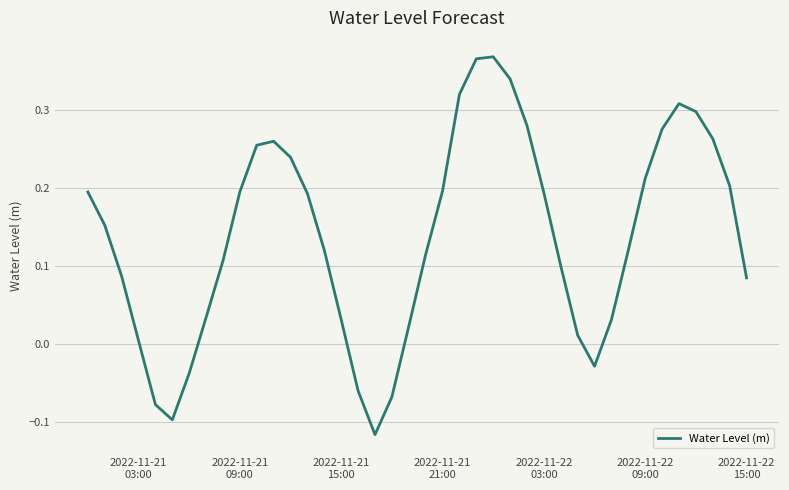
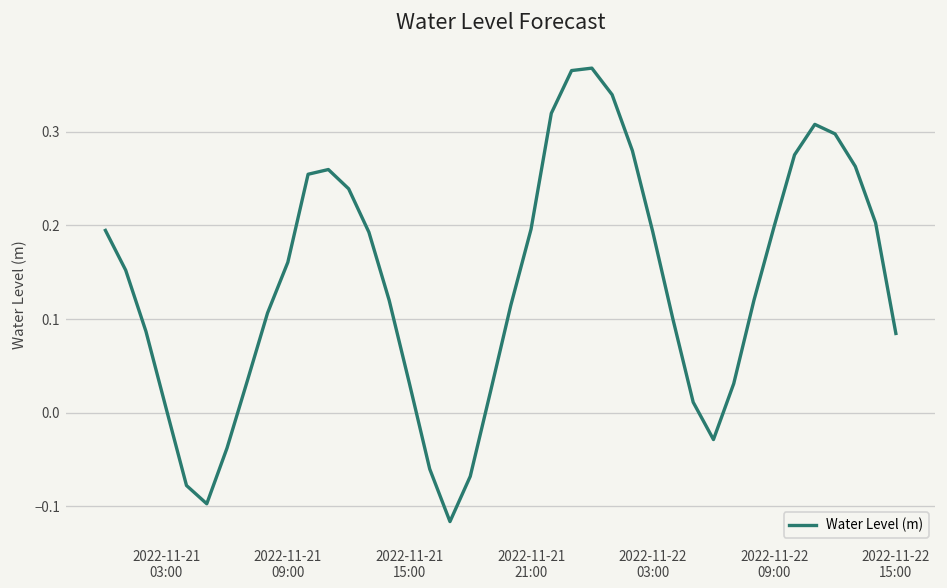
  {
    "2022-11-21 03:00": 0.00,
-   "2022-11-21 09:00": 0.19,
+   "2022-11-21 09:00": 0.16,
    "2022-11-21 15:00": 0.03,
    "2022-11-21 21:00": 0.20,
    "2022-11-22 03:00": 0.19,
-   "2022-11-22 09:00": 0.21,
+   "2022-11-22 09:00": 0.20,
    "2022-11-22 15:00": 0.08
  }
